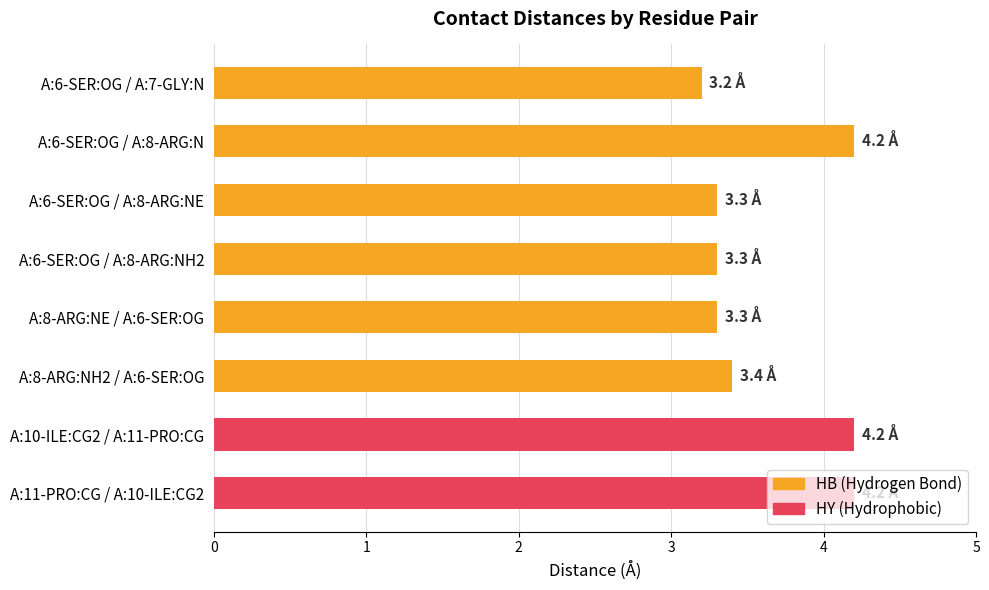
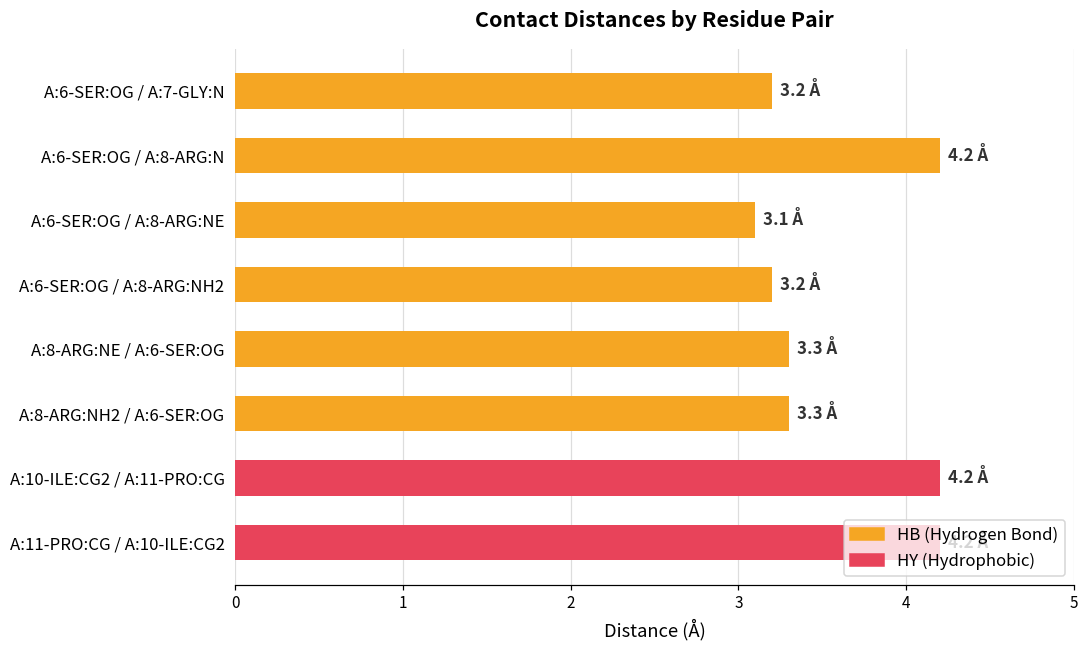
  {
    "A:6-SER:OG / A:7-GLY:N": 3.2,
    "A:6-SER:OG / A:8-ARG:N": 4.2,
-   "A:6-SER:OG / A:8-ARG:NE": 3.3,
-   "A:6-SER:OG / A:8-ARG:NH2": 3.3,
+   "A:6-SER:OG / A:8-ARG:NE": 3.1,
+   "A:6-SER:OG / A:8-ARG:NH2": 3.2,
    "A:8-ARG:NE / A:6-SER:OG": 3.3,
-   "A:8-ARG:NH2 / A:6-SER:OG": 3.4,
+   "A:8-ARG:NH2 / A:6-SER:OG": 3.3,
    "A:10-ILE:CG2 / A:11-PRO:CG": 4.2
  }
